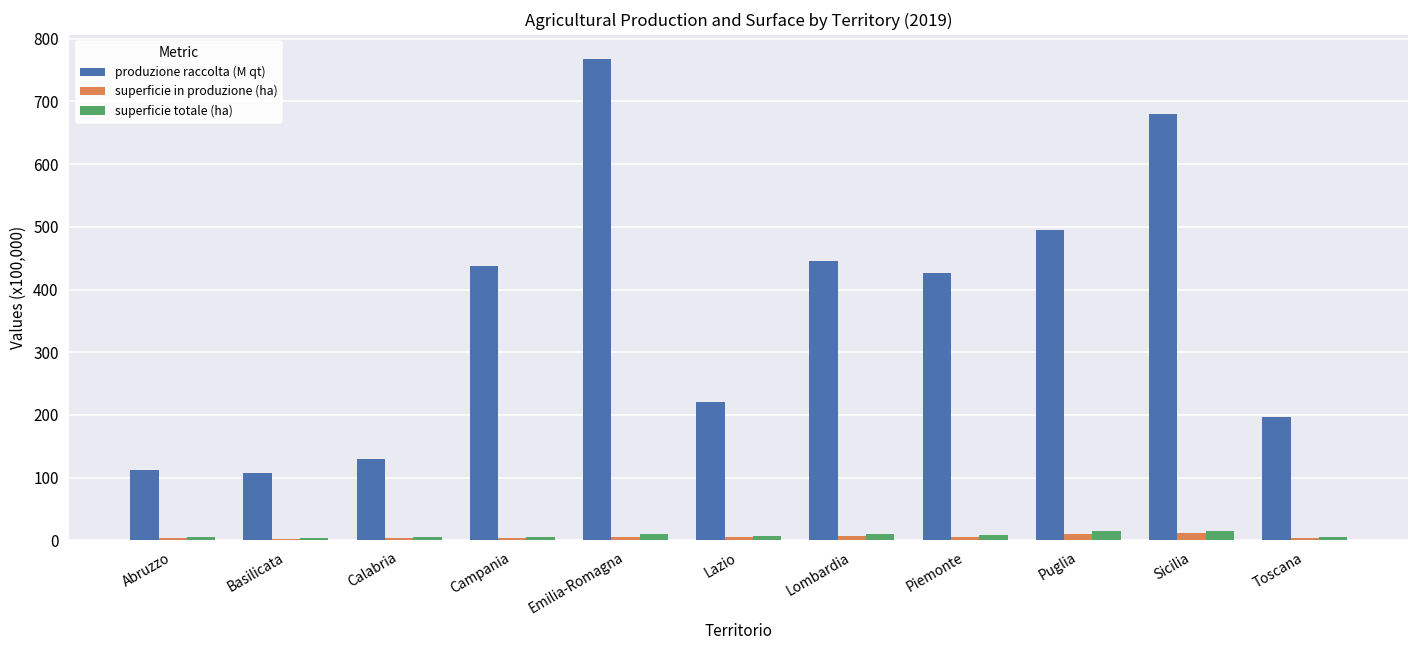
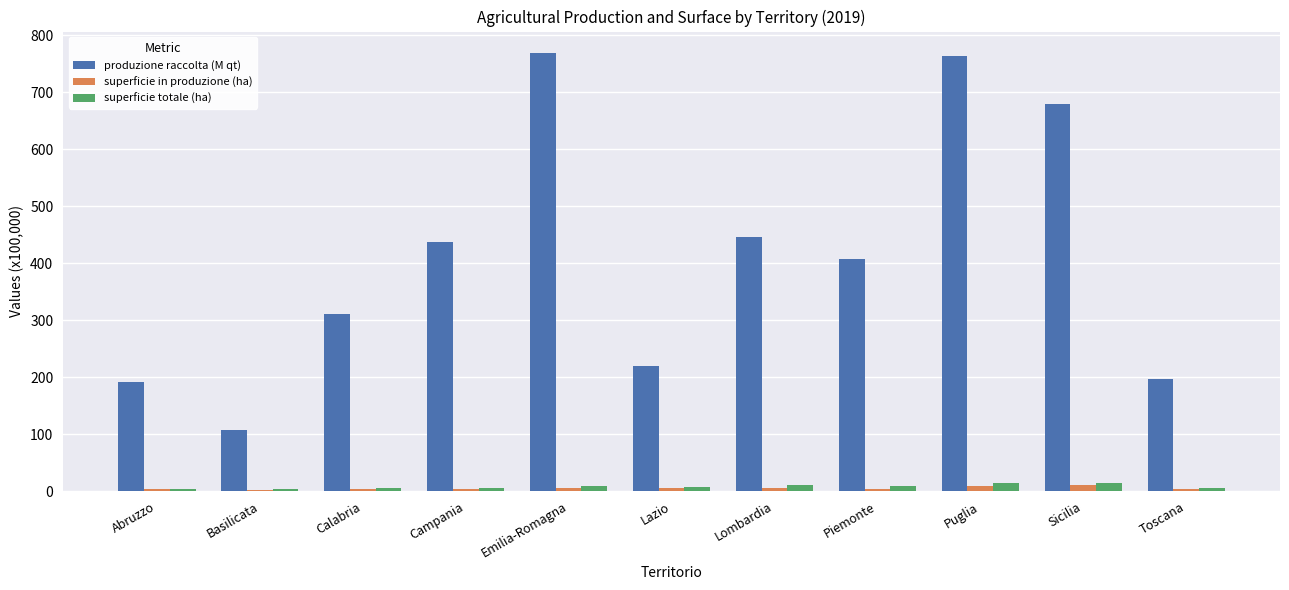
  {
    "produzione raccolta (M qt)": {
-     "Abruzzo": 110,
+     "Abruzzo": 190,
      "Basilicata": 110,
-     "Calabria": 130,
+     "Calabria": 310,
      "Campania": 440,
      "Emilia-Romagna": 770,
      "Lazio": 220,
      "Lombardia": 450,
-     "Piemonte": 430,
-     "Puglia": 490,
+     "Piemonte": 410,
+     "Puglia": 760,
      "Sicilia": 680,
      "Toscana": 200
    },
    "superficie in produzione (ha)": {
      "Emilia-Romagna": 10,
      "Lazio": 10,
      "Lombardia": 10,
      "Piemonte": 0,
      "Puglia": 10,
      "Sicilia": 10
    },
    "superficie totale (ha)": {
      "Abruzzo": 0,
      "Calabria": 10,
      "Campania": 10,
      "Emilia-Romagna": 10,
      "Lazio": 10,
      "Lombardia": 10,
      "Piemonte": 10,
      "Puglia": 20,
      "Sicilia": 10,
      "Toscana": 10
    }
  }
